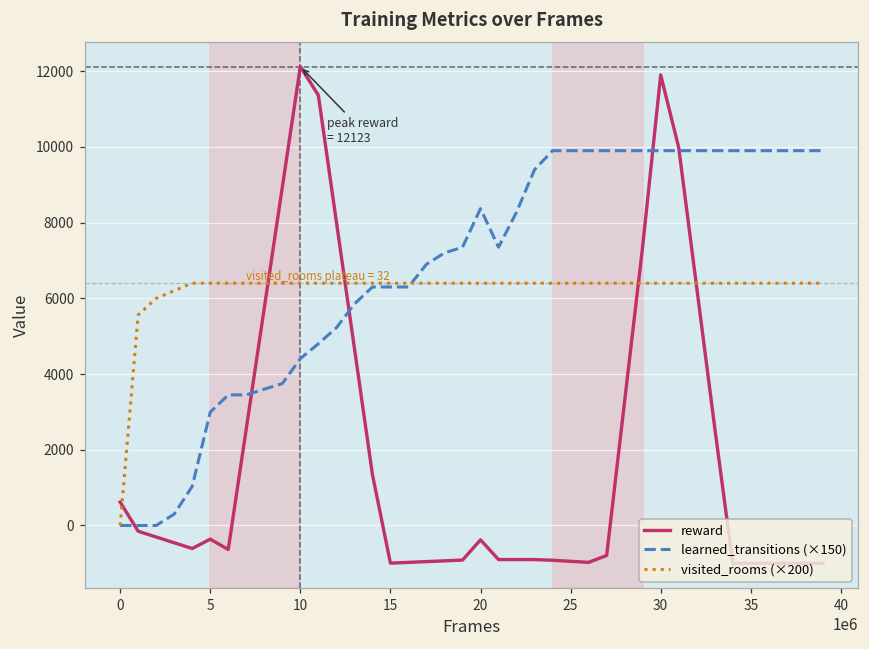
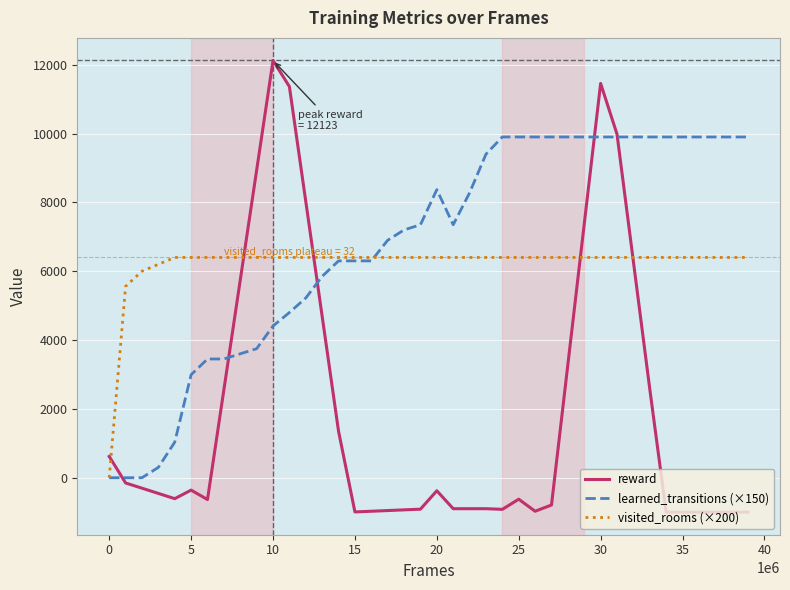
  {
    "reward": {
      "0": 600,
      "5": -400,
      "10": 12100,
      "15": -1000,
      "20": -400,
-     "25": -900,
-     "30": 11900
+     "25": -600,
+     "30": 11500
    },
    "learned_transitions (×150)": {
      "5": 3000,
      "10": 4400,
      "15": 6300,
      "20": 8400,
      "25": 9900,
      "30": 9900,
      "35": 9900
    },
    "visited_rooms (×200)": {
      "5": 6400,
      "20": 6400,
      "25": 6400,
      "30": 6400,
      "35": 6400
    }
  }
